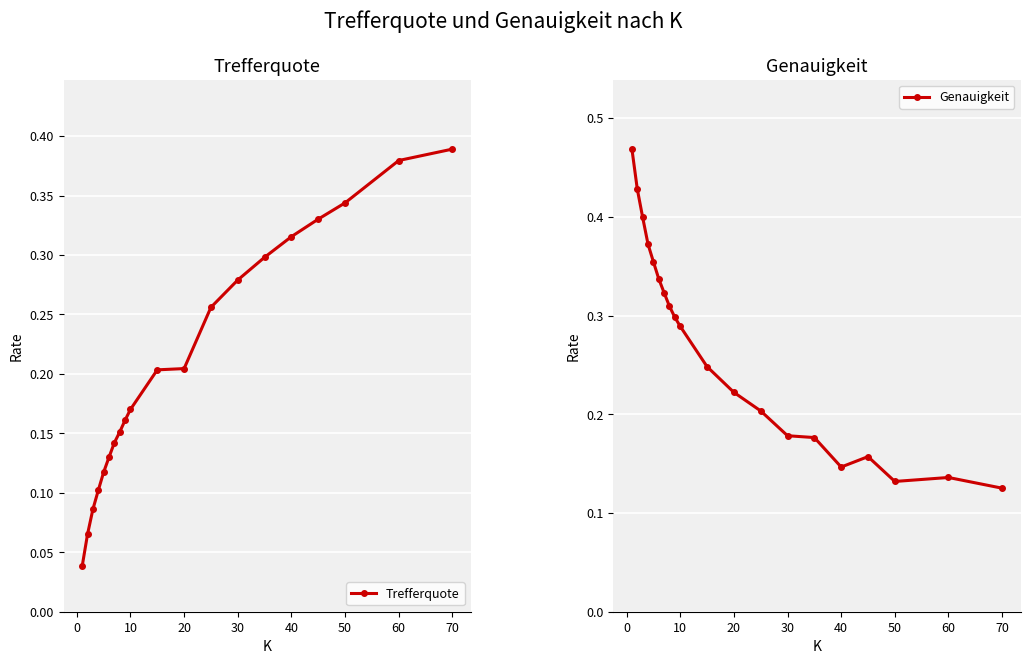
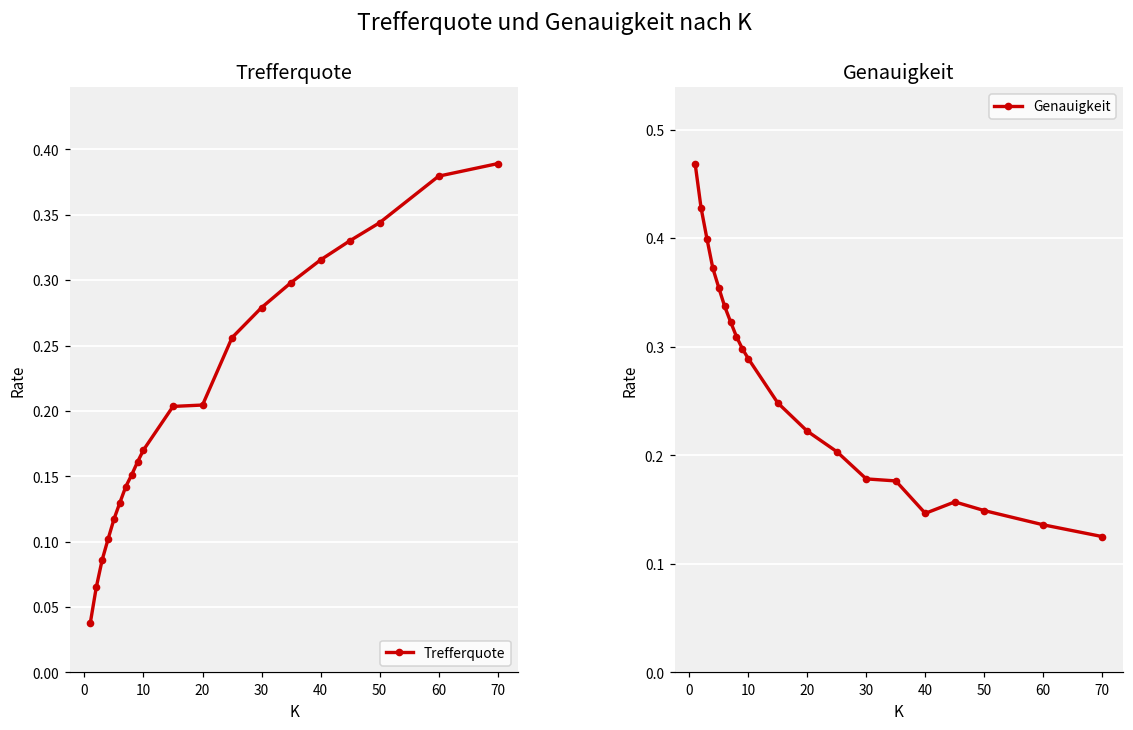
  {
    "Trefferquote": {
      "10": 0.170,
      "20": 0.204,
      "30": 0.279,
      "40": 0.315,
      "50": 0.344,
      "60": 0.379,
      "70": 0.389
    },
    "Genauigkeit": {
      "10": 0.29,
      "20": 0.22,
      "30": 0.18,
      "40": 0.15,
-     "50": 0.13,
+     "50": 0.15,
      "60": 0.14,
      "70": 0.13
    }
  }
